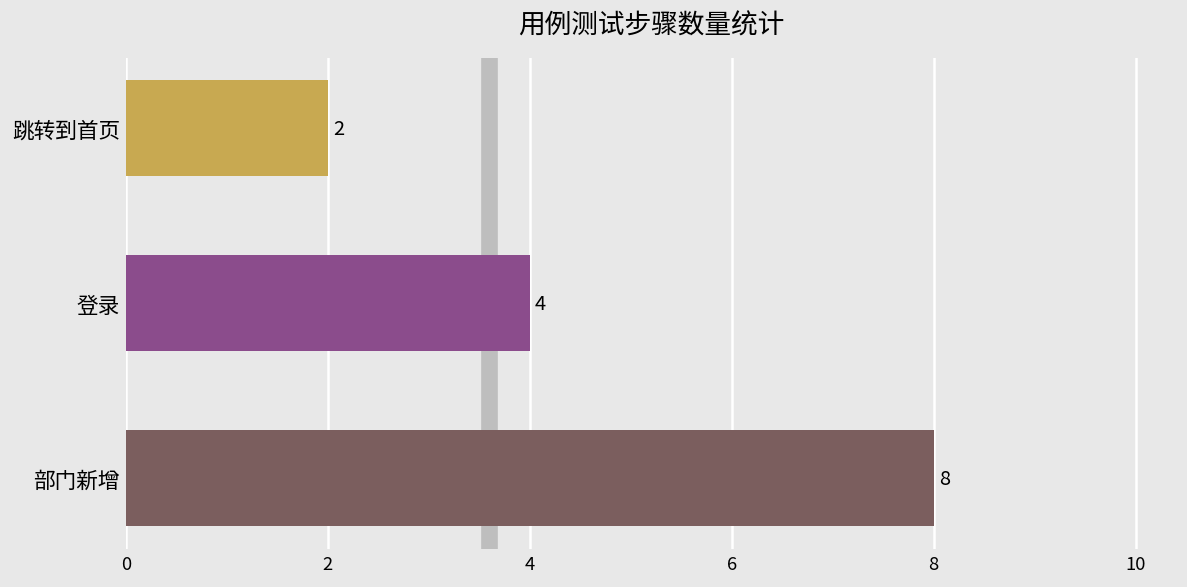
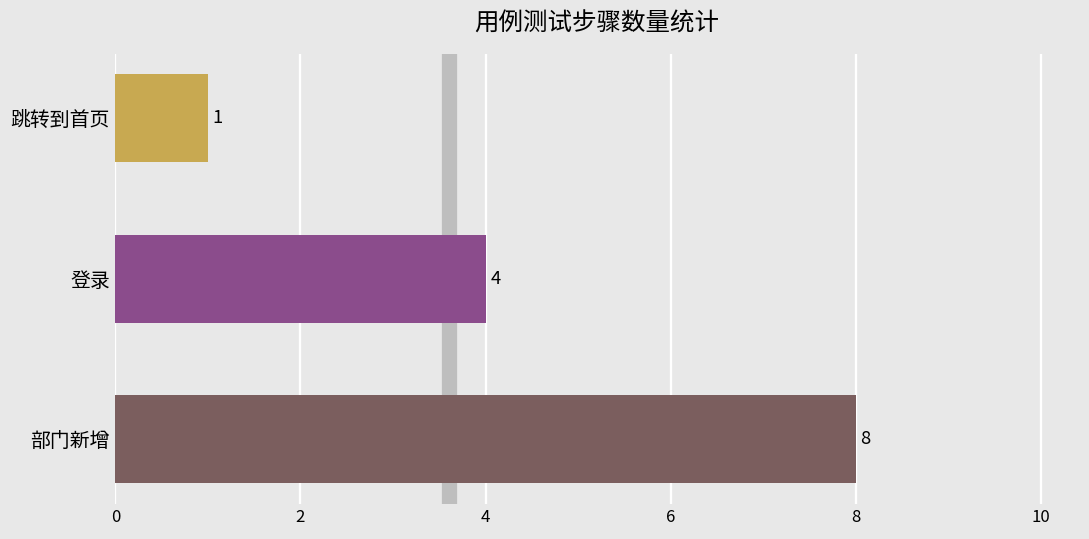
  {
-   "跳转到首页": 2,
+   "跳转到首页": 1,
    "登录": 4,
    "部门新增": 8
  }
